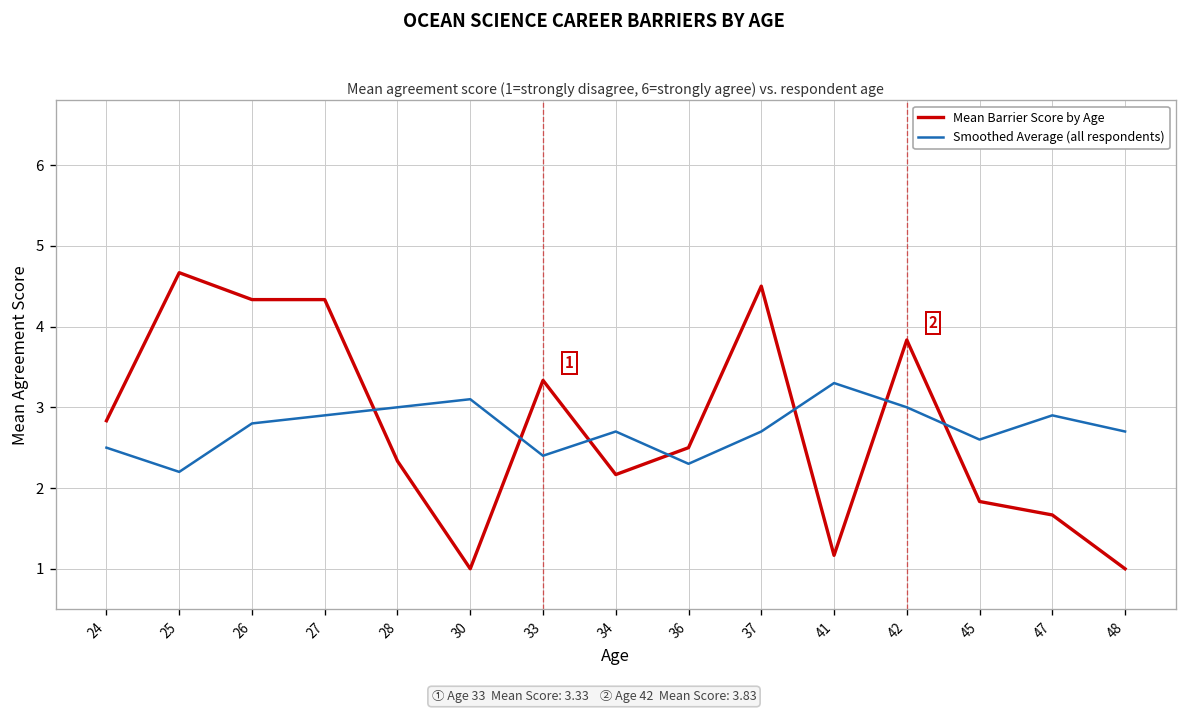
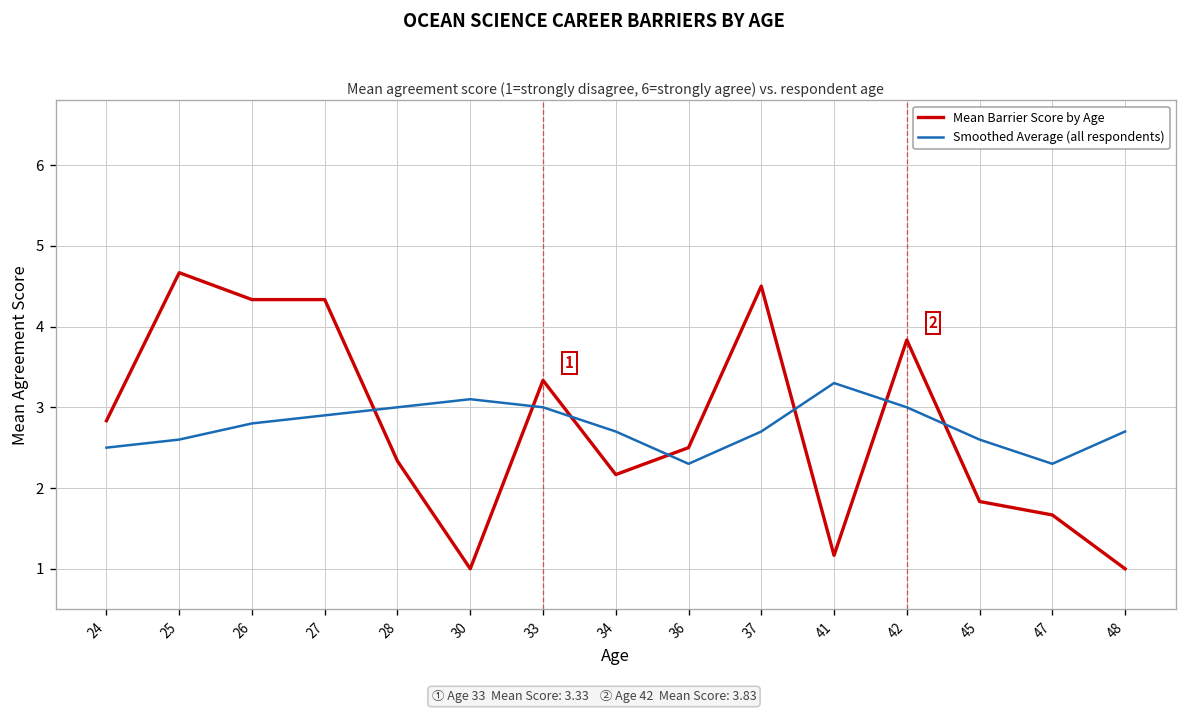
  {
    "Mean Barrier Score by Age": {
      "24": 2.8,
      "25": 4.7,
      "26": 4.3,
      "27": 4.3,
      "28": 2.3,
      "30": 1.0,
      "34": 2.2,
      "36": 2.5,
      "37": 4.5,
      "41": 1.2,
      "45": 1.8,
      "47": 1.7,
      "48": 1.0
    },
    "Smoothed Average (all respondents)": {
      "24": 2.5,
-     "25": 2.2,
+     "25": 2.6,
      "26": 2.8,
      "27": 2.9,
      "28": 3.0,
      "30": 3.1,
-     "33": 2.4,
+     "33": 3.0,
      "34": 2.7,
      "36": 2.3,
      "37": 2.7,
      "41": 3.3,
      "42": 3.0,
      "45": 2.6,
-     "47": 2.9,
+     "47": 2.3,
      "48": 2.7
    }
  }
